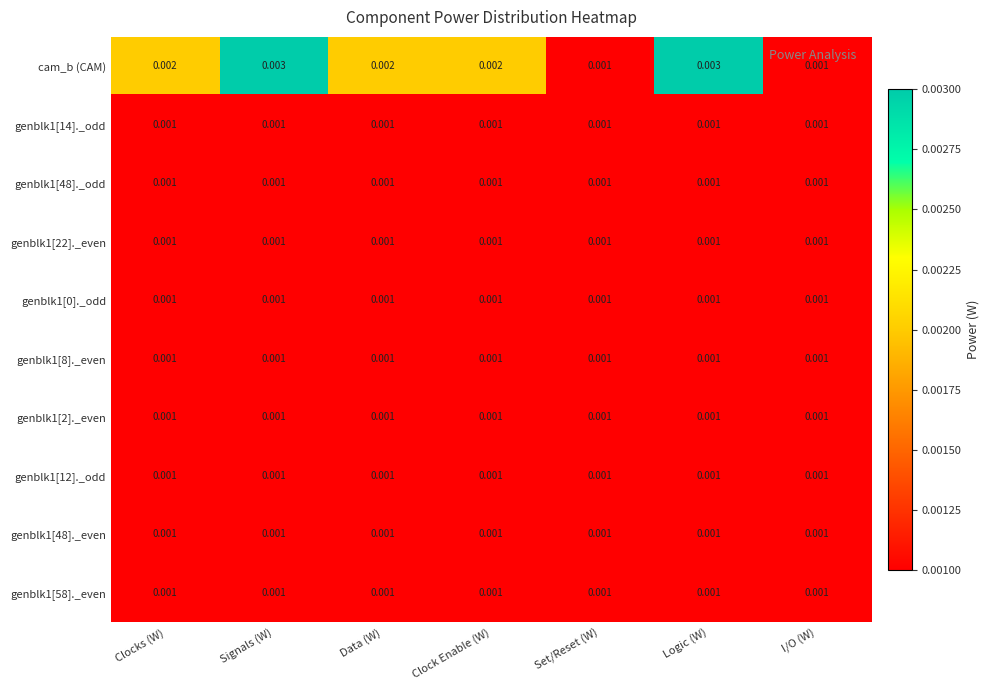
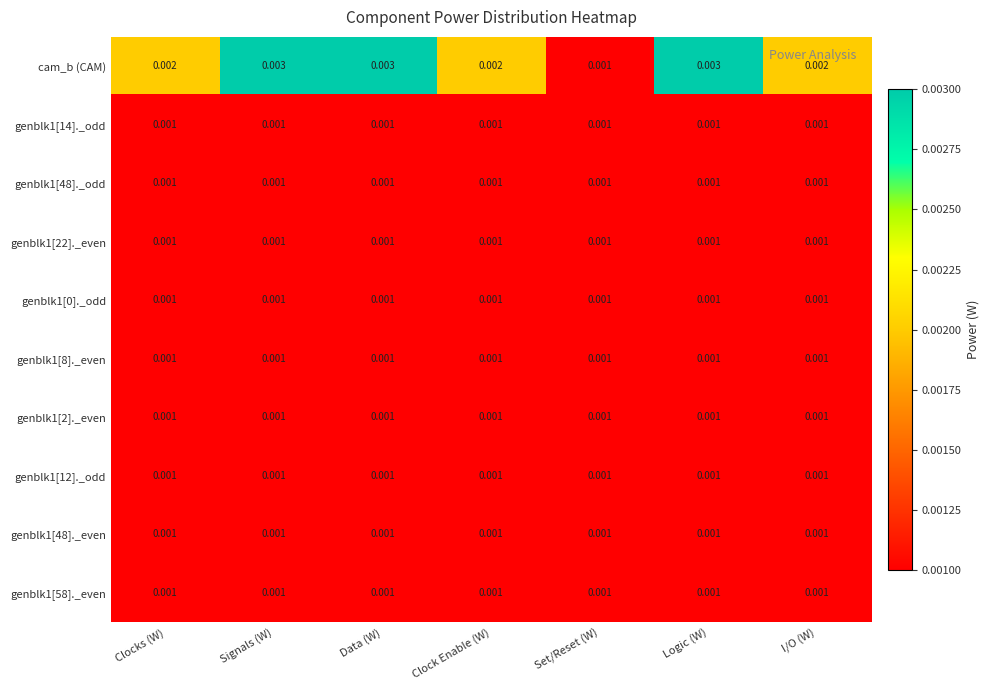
  {
    "cam_b (CAM)": {
      "Clocks (W)": 0.002,
      "Signals (W)": 0.003,
-     "Data (W)": 0.002,
+     "Data (W)": 0.003,
      "Clock Enable (W)": 0.002,
      "Set/Reset (W)": 0.001,
      "Logic (W)": 0.003,
-     "I/O (W)": 0.001
+     "I/O (W)": 0.002
    },
    "genblk1[14]._odd": {
      "Clocks (W)": 0.001,
      "Signals (W)": 0.001,
      "Data (W)": 0.001,
      "Clock Enable (W)": 0.001,
      "Set/Reset (W)": 0.001,
      "Logic (W)": 0.001,
      "I/O (W)": 0.001
    },
    "genblk1[48]._odd": {
      "Clocks (W)": 0.001,
      "Signals (W)": 0.001,
      "Data (W)": 0.001,
      "Clock Enable (W)": 0.001,
      "Set/Reset (W)": 0.001,
      "Logic (W)": 0.001,
      "I/O (W)": 0.001
    },
    "genblk1[22]._even": {
      "Clocks (W)": 0.001,
      "Signals (W)": 0.001,
      "Data (W)": 0.001,
      "Clock Enable (W)": 0.001,
      "Set/Reset (W)": 0.001,
      "Logic (W)": 0.001,
      "I/O (W)": 0.001
    },
    "genblk1[0]._odd": {
      "Clocks (W)": 0.001,
      "Signals (W)": 0.001,
      "Data (W)": 0.001,
      "Clock Enable (W)": 0.001,
      "Set/Reset (W)": 0.001,
      "Logic (W)": 0.001,
      "I/O (W)": 0.001
    },
    "genblk1[8]._even": {
      "Clocks (W)": 0.001,
      "Signals (W)": 0.001,
      "Data (W)": 0.001,
      "Clock Enable (W)": 0.001,
      "Set/Reset (W)": 0.001,
      "Logic (W)": 0.001,
      "I/O (W)": 0.001
    },
    "genblk1[2]._even": {
      "Clocks (W)": 0.001,
      "Signals (W)": 0.001,
      "Data (W)": 0.001,
      "Clock Enable (W)": 0.001,
      "Set/Reset (W)": 0.001,
      "Logic (W)": 0.001,
      "I/O (W)": 0.001
    },
    "genblk1[12]._odd": {
      "Clocks (W)": 0.001,
      "Signals (W)": 0.001,
      "Data (W)": 0.001,
      "Clock Enable (W)": 0.001,
      "Set/Reset (W)": 0.001,
      "Logic (W)": 0.001,
      "I/O (W)": 0.001
    },
    "genblk1[48]._even": {
      "Clocks (W)": 0.001,
      "Signals (W)": 0.001,
      "Data (W)": 0.001,
      "Clock Enable (W)": 0.001,
      "Set/Reset (W)": 0.001,
      "Logic (W)": 0.001,
      "I/O (W)": 0.001
    },
    "genblk1[58]._even": {
      "Clocks (W)": 0.001,
      "Signals (W)": 0.001,
      "Data (W)": 0.001,
      "Clock Enable (W)": 0.001,
      "Set/Reset (W)": 0.001,
      "Logic (W)": 0.001,
      "I/O (W)": 0.001
    }
  }
